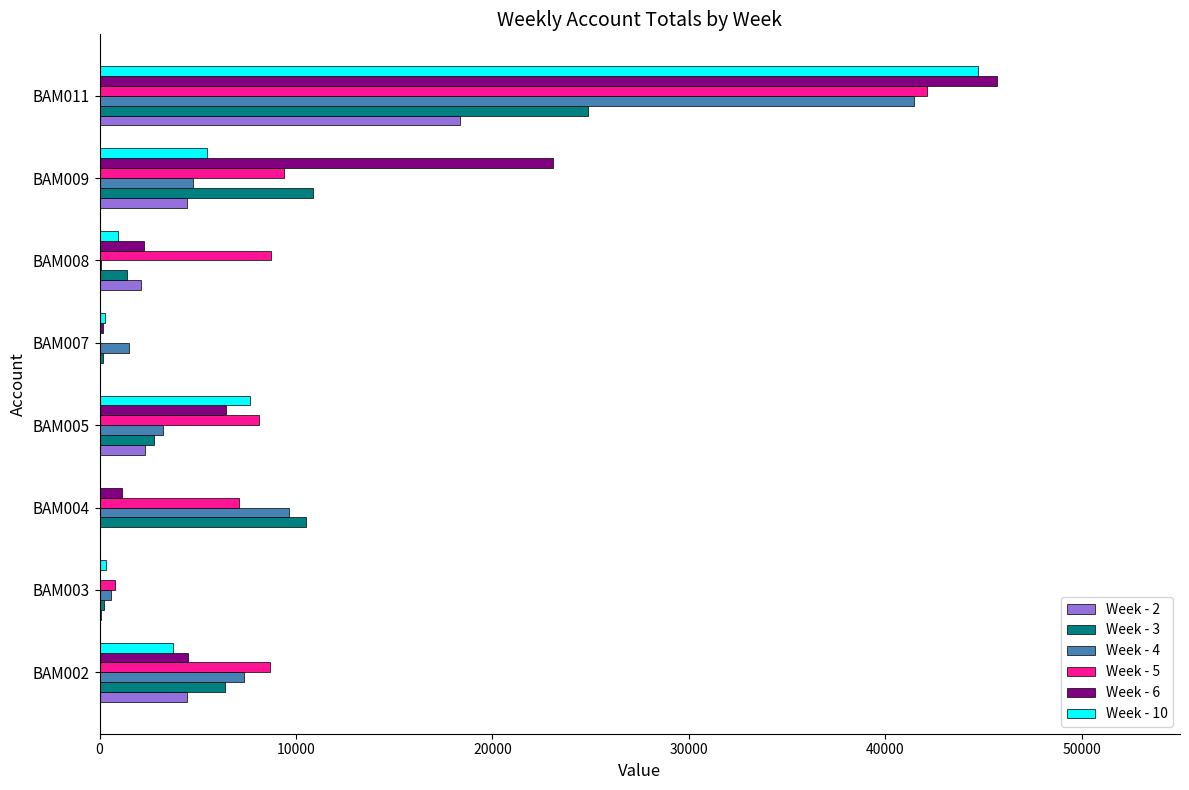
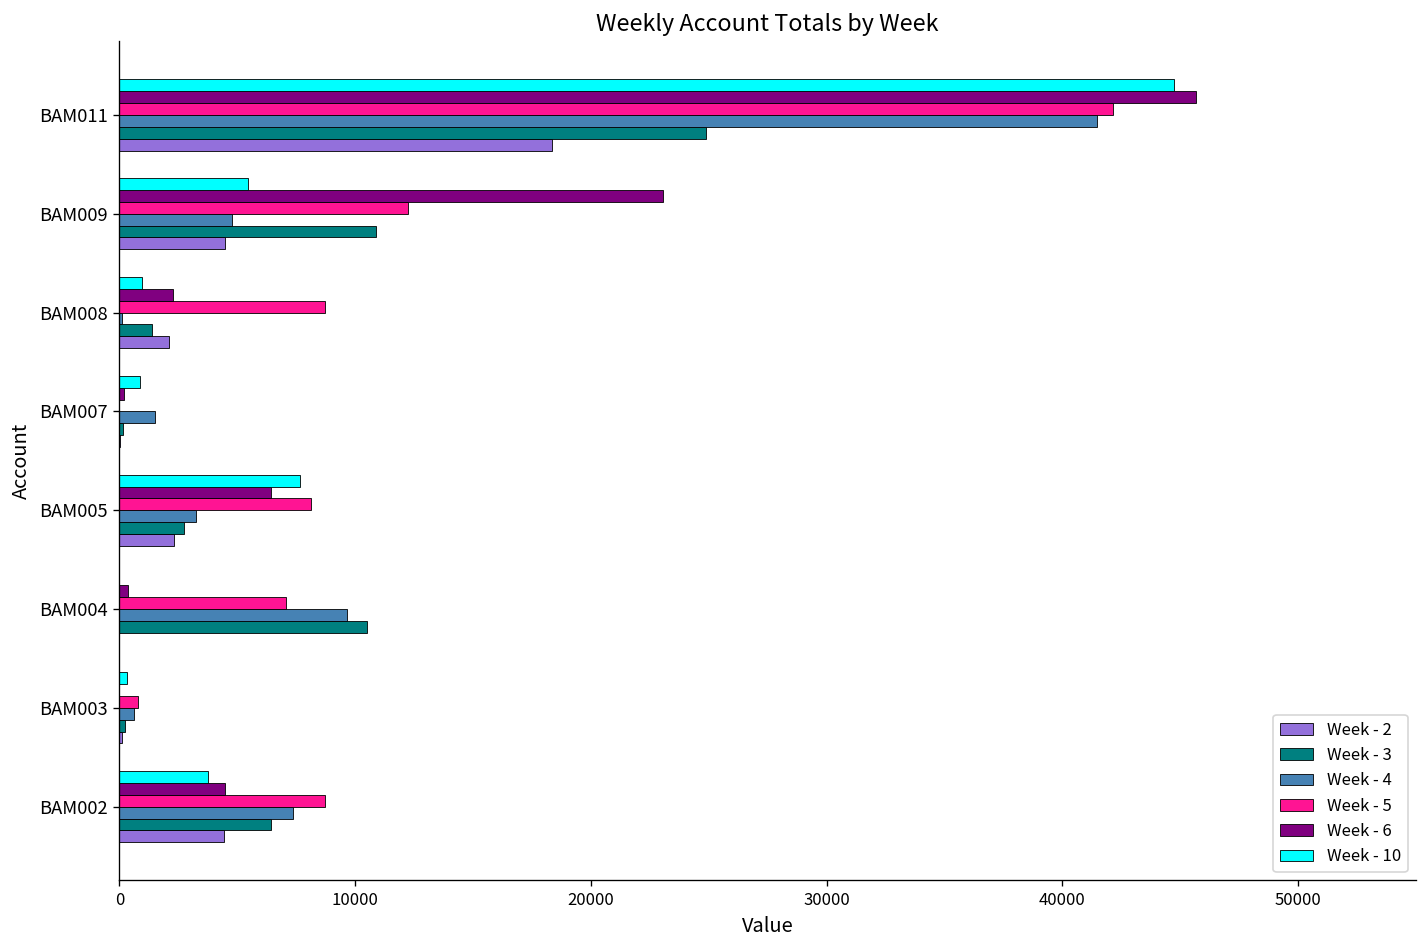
  {
    "Week - 2": {
      "BAM011": 18300,
      "BAM009": 4500,
      "BAM008": 2100,
      "BAM005": 2300,
      "BAM004": 0,
      "BAM002": 4400
    },
    "Week - 3": {
      "BAM011": 24900,
      "BAM009": 10900,
      "BAM008": 1400,
      "BAM007": 200,
      "BAM005": 2800,
      "BAM004": 10500,
      "BAM003": 200,
      "BAM002": 6400
    },
    "Week - 4": {
      "BAM011": 41500,
      "BAM009": 4800,
      "BAM007": 1500,
      "BAM005": 3200,
      "BAM004": 9700,
      "BAM003": 600,
      "BAM002": 7400
    },
    "Week - 5": {
      "BAM011": 42100,
-     "BAM009": 9400,
+     "BAM009": 12200,
      "BAM008": 8700,
      "BAM007": 0,
      "BAM005": 8100,
      "BAM004": 7100,
      "BAM003": 800,
      "BAM002": 8700
    },
    "Week - 6": {
      "BAM011": 45700,
      "BAM009": 23100,
      "BAM008": 2300,
      "BAM007": 200,
      "BAM005": 6400,
-     "BAM004": 1100,
+     "BAM004": 400,
      "BAM003": 0,
      "BAM002": 4500
    },
    "Week - 10": {
      "BAM011": 44700,
      "BAM009": 5500,
      "BAM008": 1000,
-     "BAM007": 300,
+     "BAM007": 900,
      "BAM005": 7700,
      "BAM004": 0,
      "BAM003": 300,
      "BAM002": 3800
    }
  }
